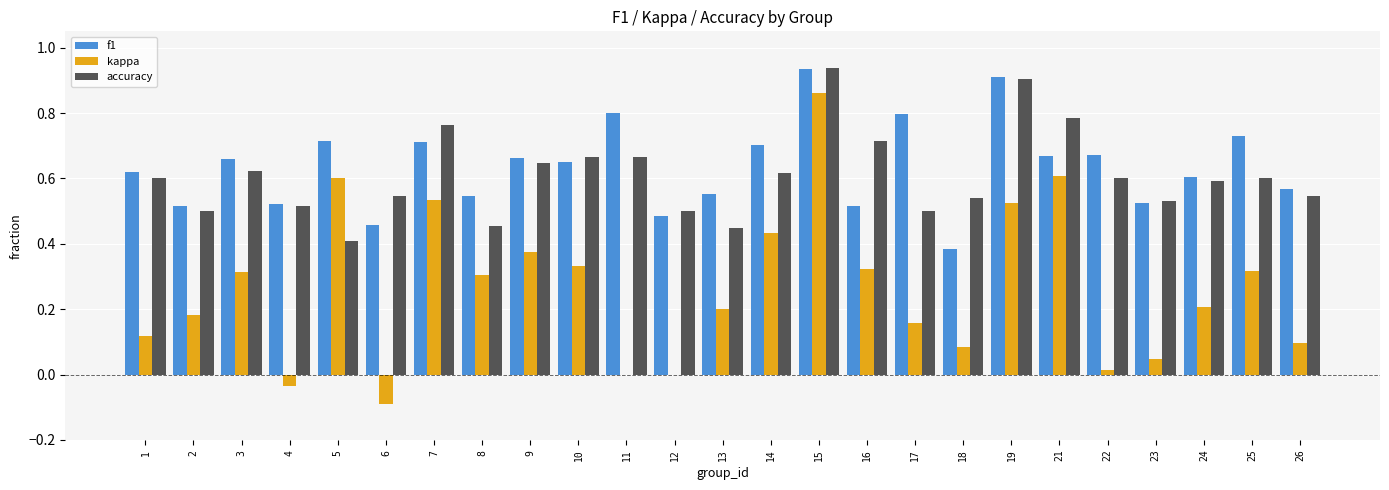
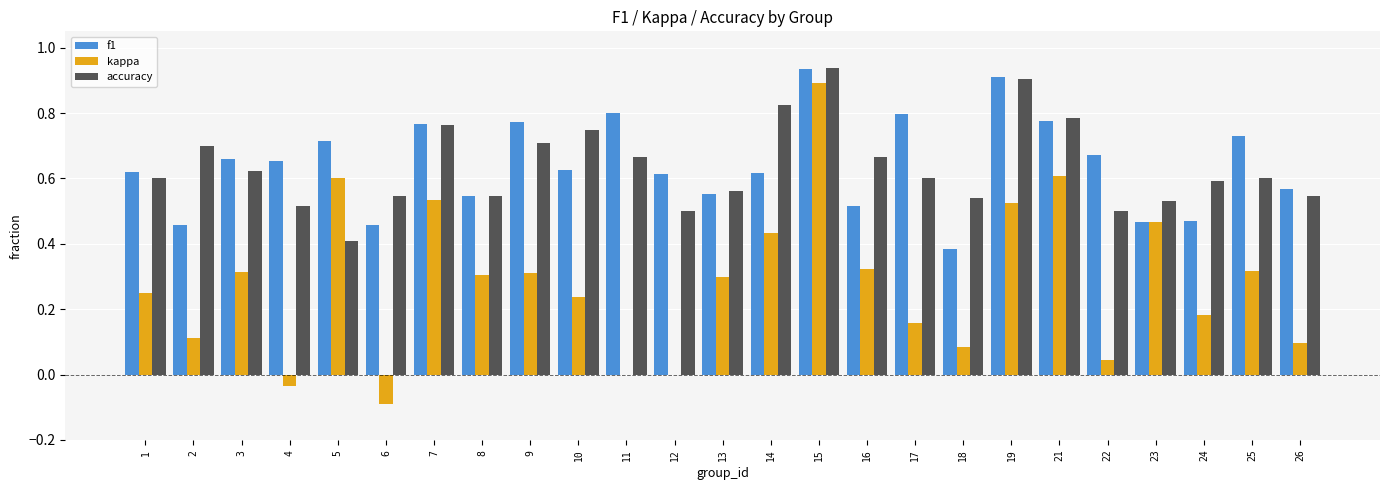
  {
    "f1": {
      "1": 0.62,
-     "2": 0.52,
+     "2": 0.46,
      "3": 0.66,
-     "4": 0.52,
+     "4": 0.65,
      "5": 0.71,
      "6": 0.46,
-     "7": 0.71,
+     "7": 0.77,
      "8": 0.55,
-     "9": 0.66,
-     "10": 0.65,
+     "9": 0.77,
+     "10": 0.63,
      "11": 0.80,
-     "12": 0.49,
+     "12": 0.61,
      "13": 0.55,
-     "14": 0.70,
+     "14": 0.62,
      "15": 0.94,
      "16": 0.52,
      "17": 0.80,
      "18": 0.38,
      "19": 0.91,
-     "21": 0.67,
+     "21": 0.78,
      "22": 0.67,
-     "23": 0.52,
-     "24": 0.60,
+     "23": 0.47,
+     "24": 0.47,
      "25": 0.73,
      "26": 0.57
    },
    "kappa": {
-     "1": 0.12,
-     "2": 0.18,
+     "1": 0.25,
+     "2": 0.11,
      "3": 0.31,
      "4": -0.04,
      "5": 0.60,
      "6": -0.09,
      "7": 0.53,
      "8": 0.31,
-     "9": 0.38,
-     "10": 0.33,
+     "9": 0.31,
+     "10": 0.24,
      "11": 0.00,
      "12": 0.00,
-     "13": 0.2,
+     "13": 0.3,
      "14": 0.43,
-     "15": 0.86,
+     "15": 0.89,
      "16": 0.32,
      "17": 0.16,
      "18": 0.08,
      "19": 0.53,
      "21": 0.61,
-     "22": 0.01,
-     "23": 0.05,
-     "24": 0.21,
+     "22": 0.04,
+     "23": 0.47,
+     "24": 0.18,
      "25": 0.32,
      "26": 0.10
    },
    "accuracy": {
      "1": 0.60,
-     "2": 0.5,
+     "2": 0.7,
      "3": 0.62,
      "4": 0.52,
      "5": 0.41,
      "6": 0.55,
      "7": 0.76,
-     "8": 0.45,
-     "9": 0.65,
-     "10": 0.67,
+     "8": 0.55,
+     "9": 0.71,
+     "10": 0.75,
      "11": 0.67,
      "12": 0.50,
-     "13": 0.45,
-     "14": 0.62,
+     "13": 0.56,
+     "14": 0.82,
      "15": 0.94,
-     "16": 0.71,
-     "17": 0.5,
+     "16": 0.67,
+     "17": 0.6,
      "18": 0.54,
      "19": 0.90,
      "21": 0.79,
-     "22": 0.6,
+     "22": 0.5,
      "23": 0.53,
      "24": 0.59,
      "25": 0.60,
      "26": 0.55
    }
  }
